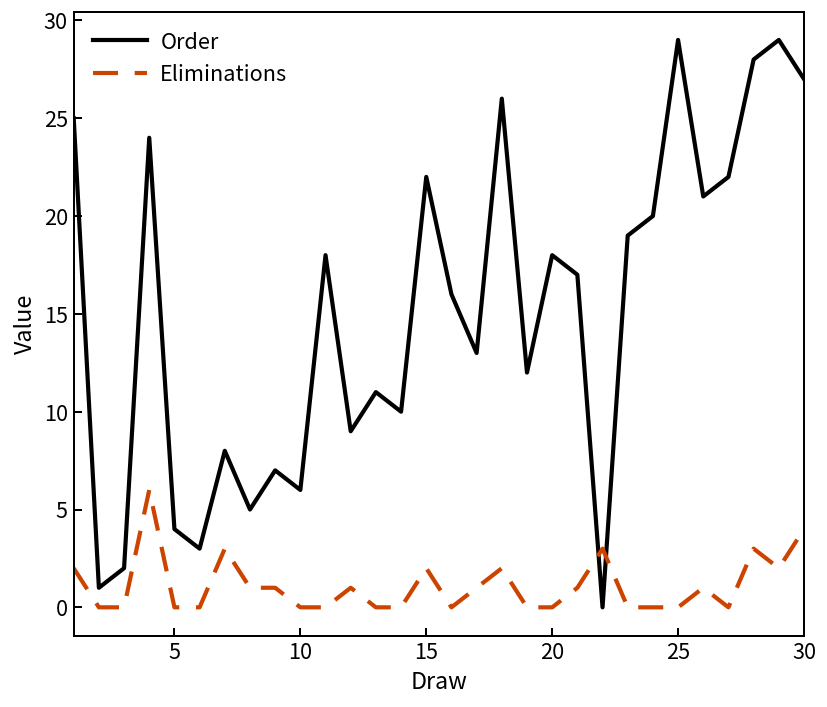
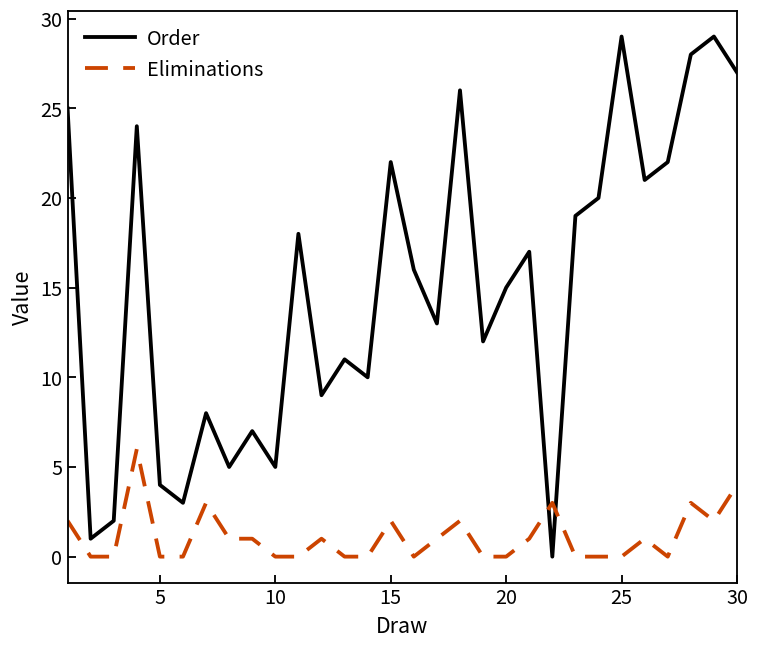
  {
    "Order": {
      "5": 4,
-     "10": 6,
+     "10": 5,
      "15": 22,
-     "20": 18,
+     "20": 15,
      "25": 29,
      "30": 27
    },
    "Eliminations": {
      "5": 0,
      "10": 0,
      "15": 2,
      "20": 0,
      "25": 0,
      "30": 4
    }
  }
